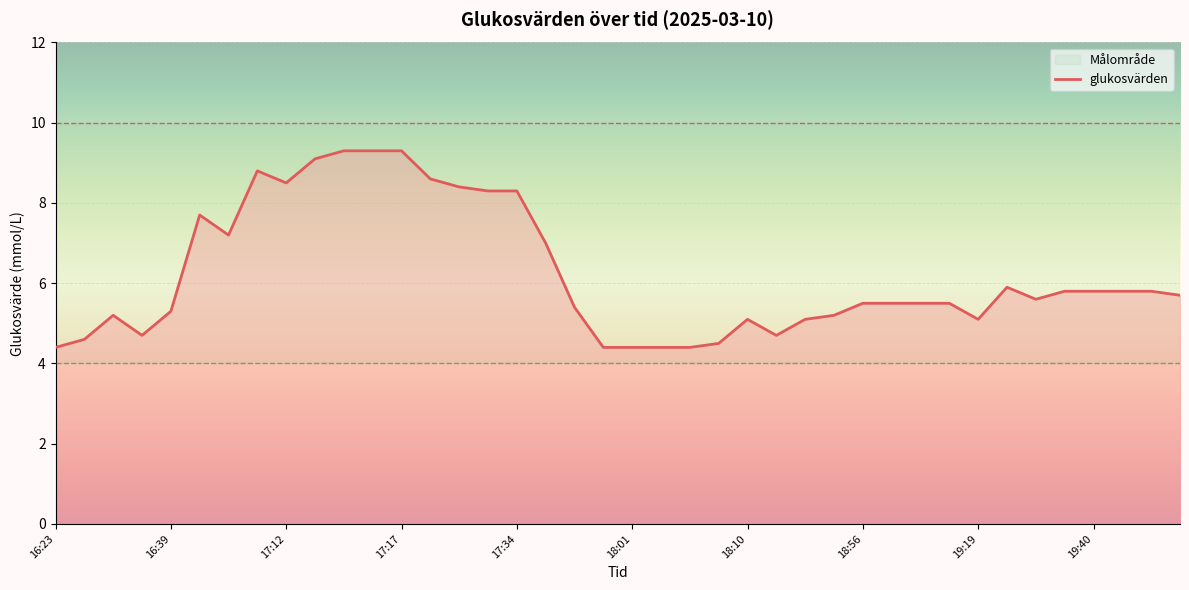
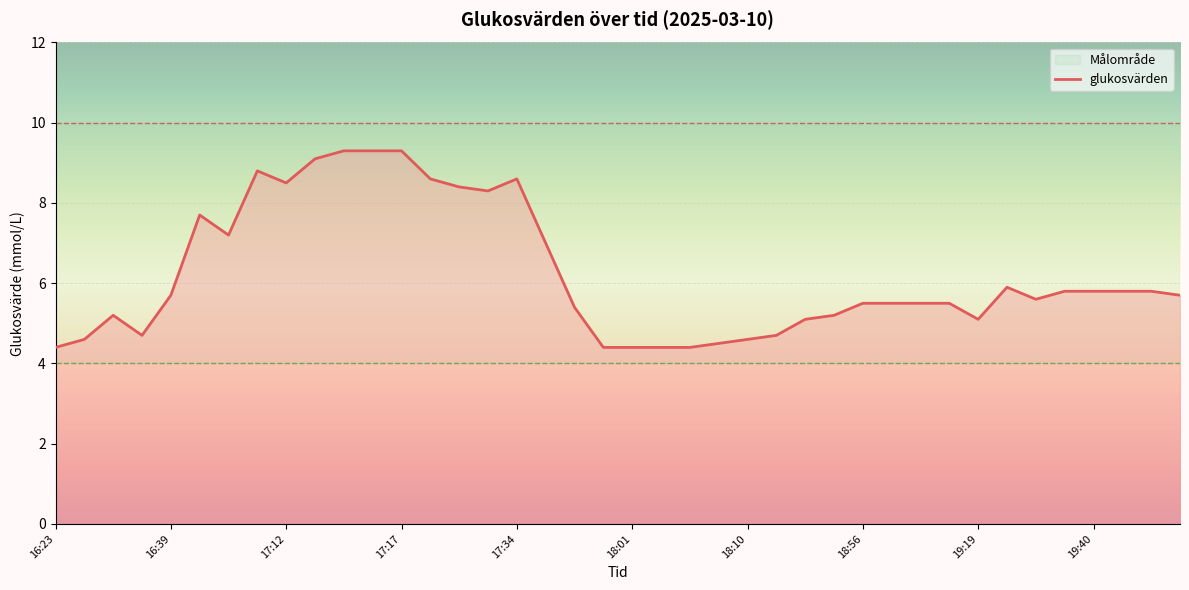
  {
    "16:23": 4.4,
-   "16:39": 5.3,
+   "16:39": 5.7,
    "17:12": 8.5,
    "17:17": 9.3,
-   "17:34": 8.3,
-   "18:10": 5.1,
+   "17:34": 8.6,
+   "18:10": 4.6,
    "18:56": 5.5,
    "19:19": 5.1
  }
